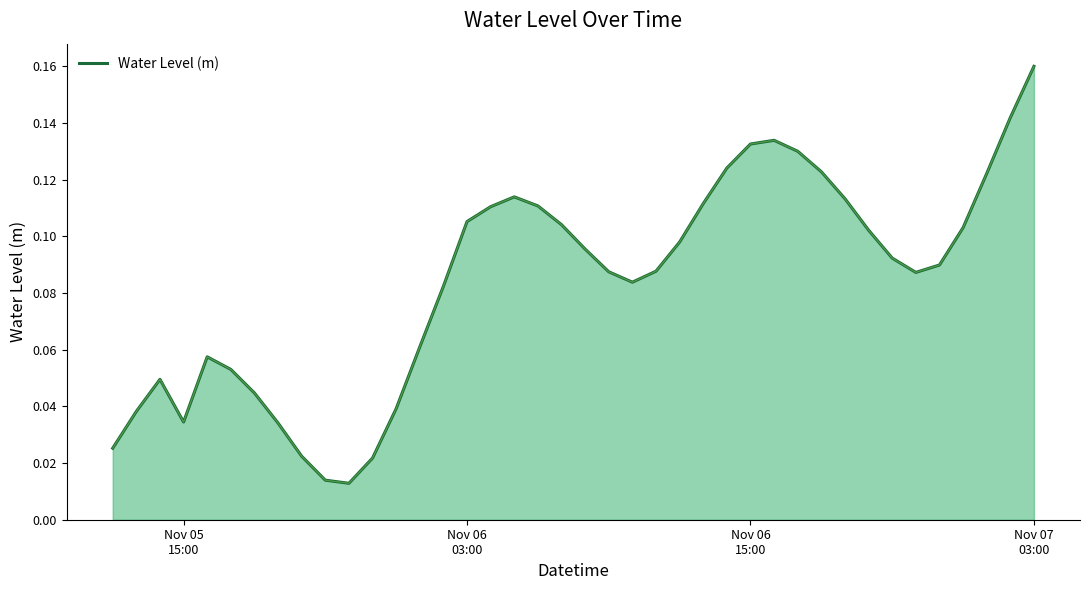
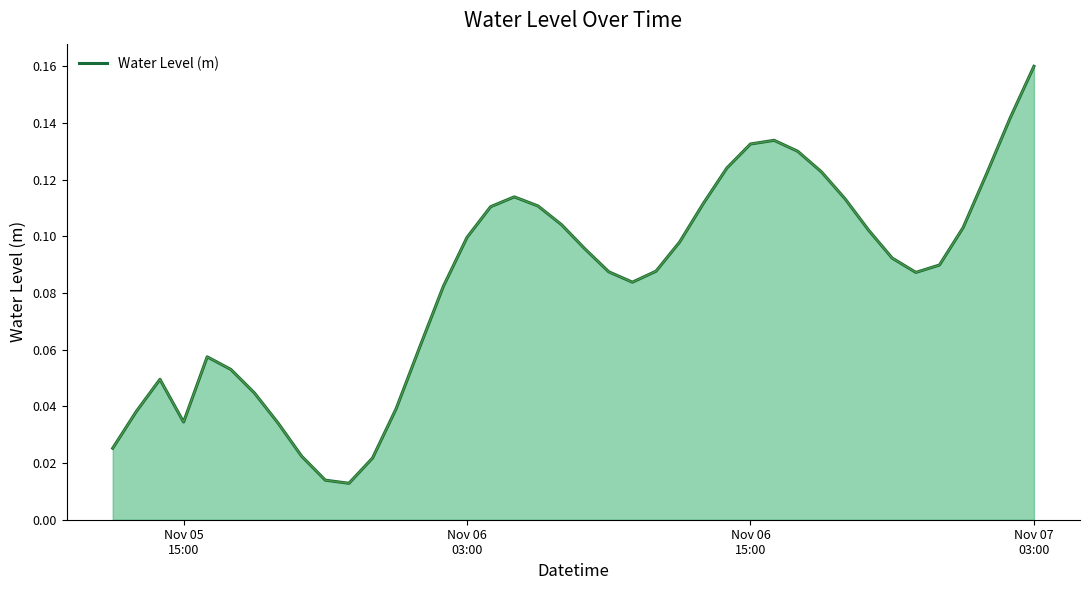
  {
    "Nov 05 15:00": 0.034,
-   "Nov 06 03:00": 0.105,
+   "Nov 06 03:00": 0.100,
    "Nov 06 15:00": 0.133,
    "Nov 07 03:00": 0.160
  }
